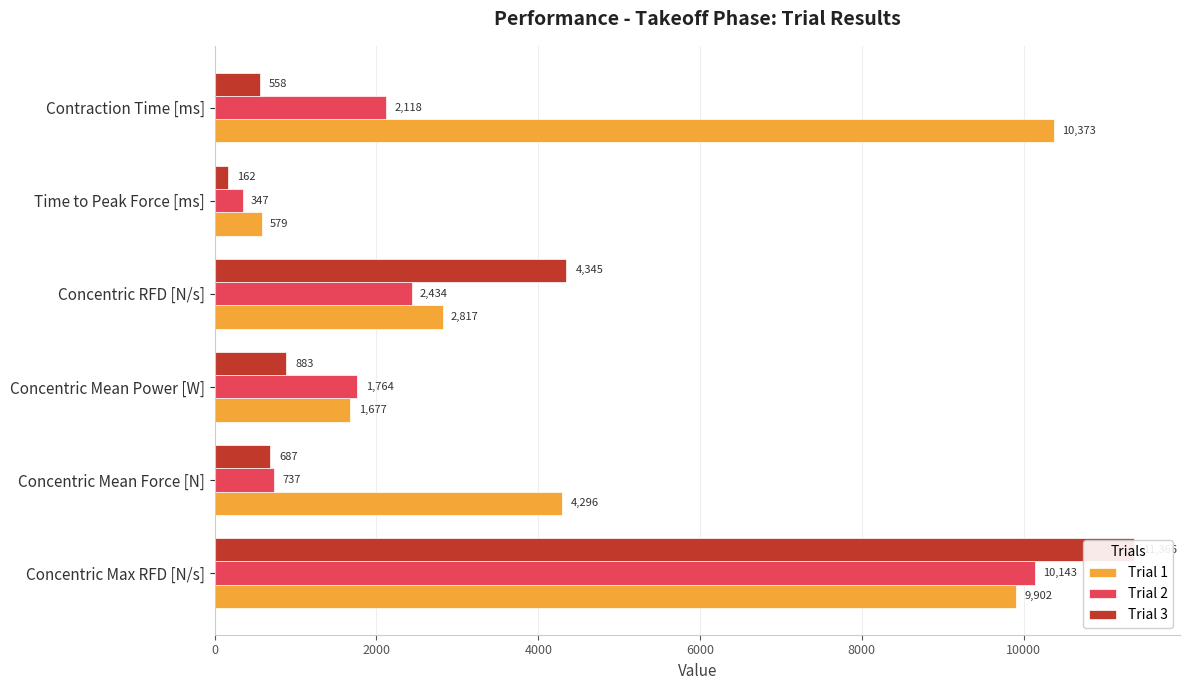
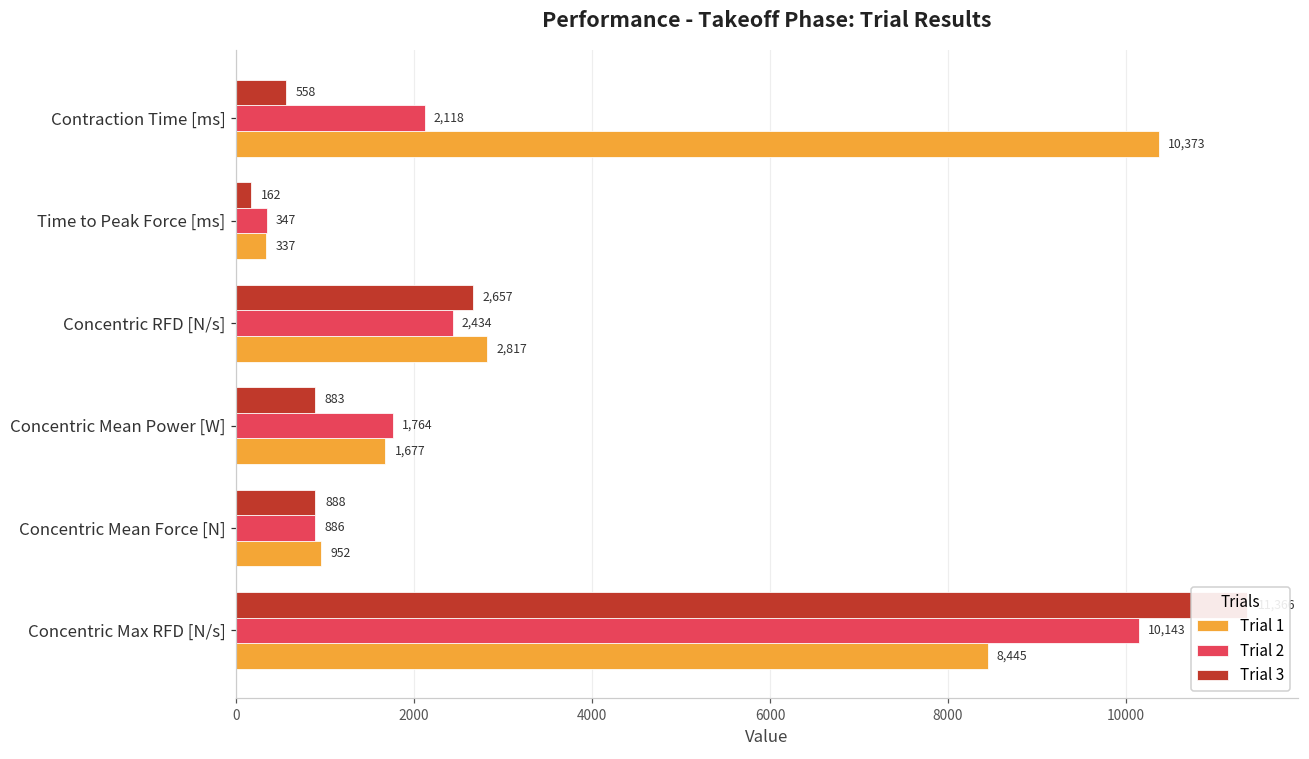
  {
    "Trial 1": {
      "Contraction Time [ms]": "10,373",
-     "Time to Peak Force [ms]": "579",
+     "Time to Peak Force [ms]": "337",
      "Concentric RFD [N/s]": "2,817",
      "Concentric Mean Power [W]": "1,677",
-     "Concentric Mean Force [N]": "4,296",
-     "Concentric Max RFD [N/s]": "9,902"
+     "Concentric Mean Force [N]": "952",
+     "Concentric Max RFD [N/s]": "8,445"
    },
    "Trial 2": {
      "Contraction Time [ms]": "2,118",
      "Time to Peak Force [ms]": "347",
      "Concentric RFD [N/s]": "2,434",
      "Concentric Mean Power [W]": "1,764",
-     "Concentric Mean Force [N]": "737",
+     "Concentric Mean Force [N]": "886",
      "Concentric Max RFD [N/s]": "10,143"
    },
    "Trial 3": {
      "Contraction Time [ms]": "558",
      "Time to Peak Force [ms]": "162",
-     "Concentric RFD [N/s]": "4,345",
+     "Concentric RFD [N/s]": "2,657",
      "Concentric Mean Power [W]": "883",
-     "Concentric Mean Force [N]": "687"
+     "Concentric Mean Force [N]": "888"
    }
  }
